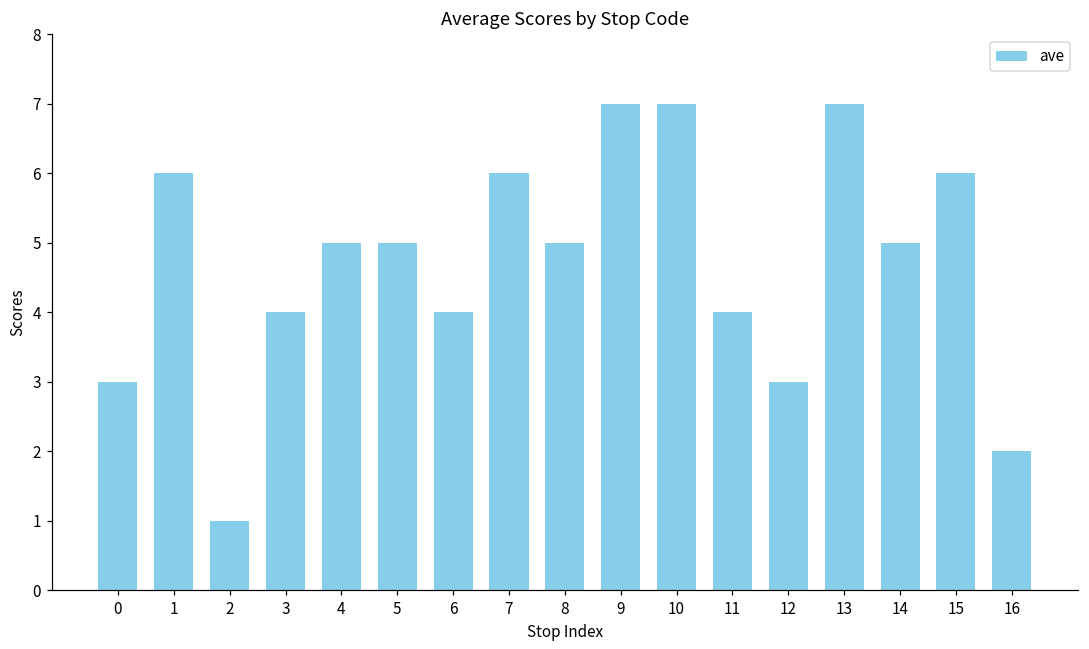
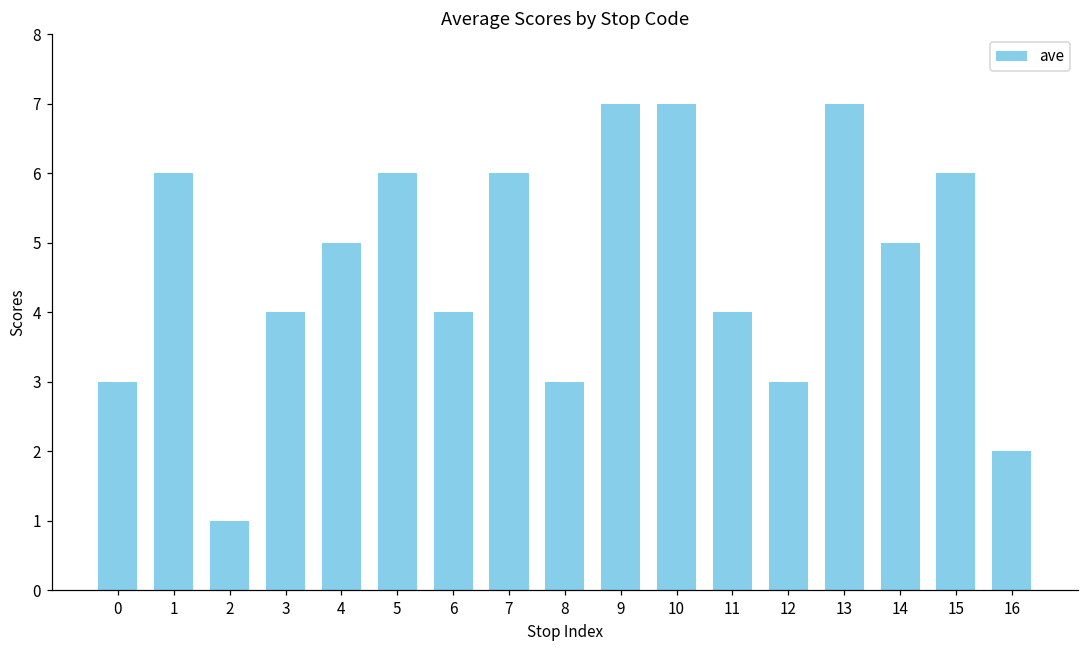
  {
    "0": 3,
    "1": 6,
    "2": 1,
    "3": 4,
    "4": 5,
-   "5": 5,
+   "5": 6,
    "6": 4,
    "7": 6,
-   "8": 5,
+   "8": 3,
    "9": 7,
    "10": 7,
    "11": 4,
    "12": 3,
    "13": 7,
    "14": 5,
    "15": 6,
    "16": 2
  }
